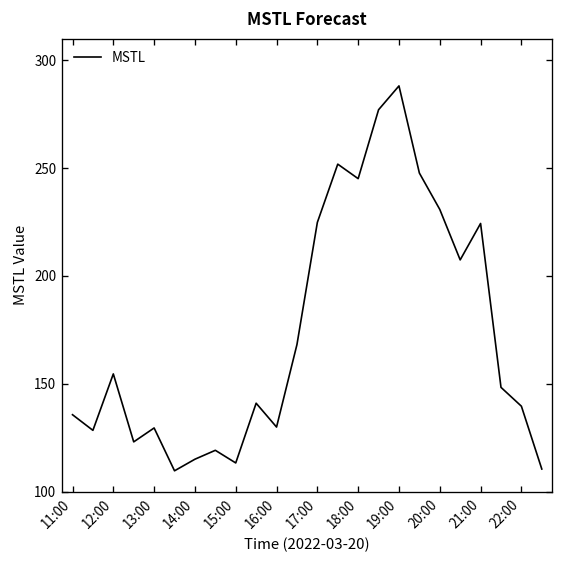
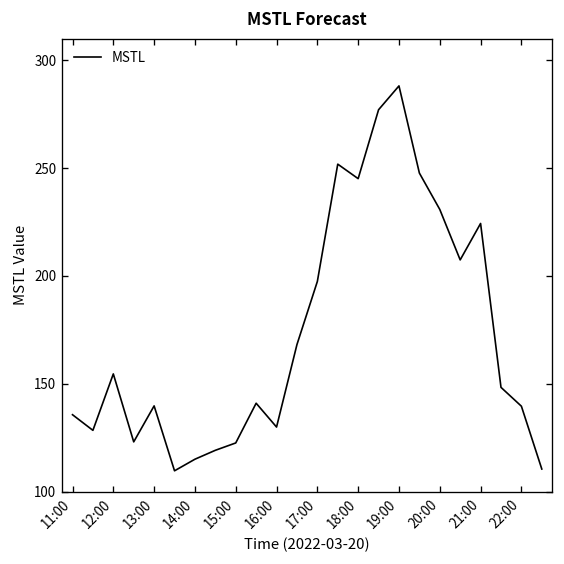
  {
    "11:00": 136,
    "12:00": 155,
-   "13:00": 130,
+   "13:00": 140,
    "14:00": 115,
-   "15:00": 113,
+   "15:00": 123,
    "16:00": 130,
-   "17:00": 225,
+   "17:00": 197,
    "18:00": 245,
    "19:00": 288,
    "20:00": 231,
    "21:00": 224,
    "22:00": 140
  }
